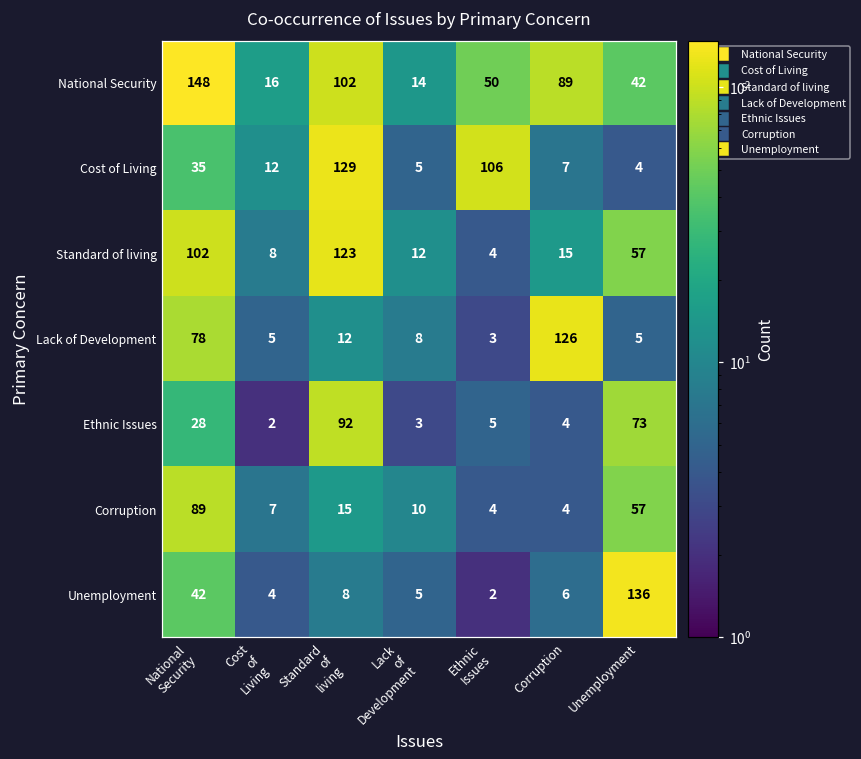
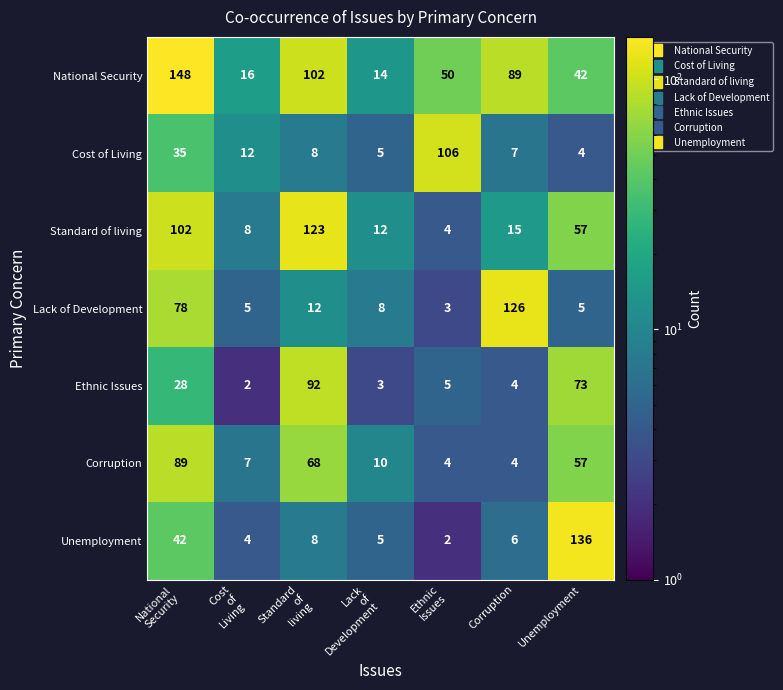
  {
    "National Security": {
      "National Security": 148,
      "Cost of Living": 16,
      "Standard of living": 102,
      "Lack of Development": 14,
      "Ethnic Issues": 50,
      "Corruption": 89,
      "Unemployment": 42
    },
    "Cost of Living": {
      "National Security": 35,
      "Cost of Living": 12,
-     "Standard of living": 129,
+     "Standard of living": 8,
      "Lack of Development": 5,
      "Ethnic Issues": 106,
      "Corruption": 7,
      "Unemployment": 4
    },
    "Standard of living": {
      "National Security": 102,
      "Cost of Living": 8,
      "Standard of living": 123,
      "Lack of Development": 12,
      "Ethnic Issues": 4,
      "Corruption": 15,
      "Unemployment": 57
    },
    "Lack of Development": {
      "National Security": 78,
      "Cost of Living": 5,
      "Standard of living": 12,
      "Lack of Development": 8,
      "Ethnic Issues": 3,
      "Corruption": 126,
      "Unemployment": 5
    },
    "Ethnic Issues": {
      "National Security": 28,
      "Cost of Living": 2,
      "Standard of living": 92,
      "Lack of Development": 3,
      "Ethnic Issues": 5,
      "Corruption": 4,
      "Unemployment": 73
    },
    "Corruption": {
      "National Security": 89,
      "Cost of Living": 7,
-     "Standard of living": 15,
+     "Standard of living": 68,
      "Lack of Development": 10,
      "Ethnic Issues": 4,
      "Corruption": 4,
      "Unemployment": 57
    },
    "Unemployment": {
      "National Security": 42,
      "Cost of Living": 4,
      "Standard of living": 8,
      "Lack of Development": 5,
      "Ethnic Issues": 2,
      "Corruption": 6,
      "Unemployment": 136
    }
  }
